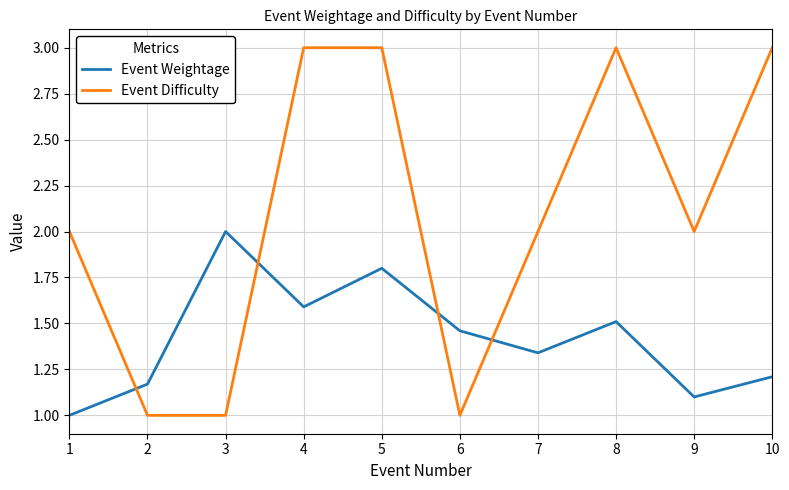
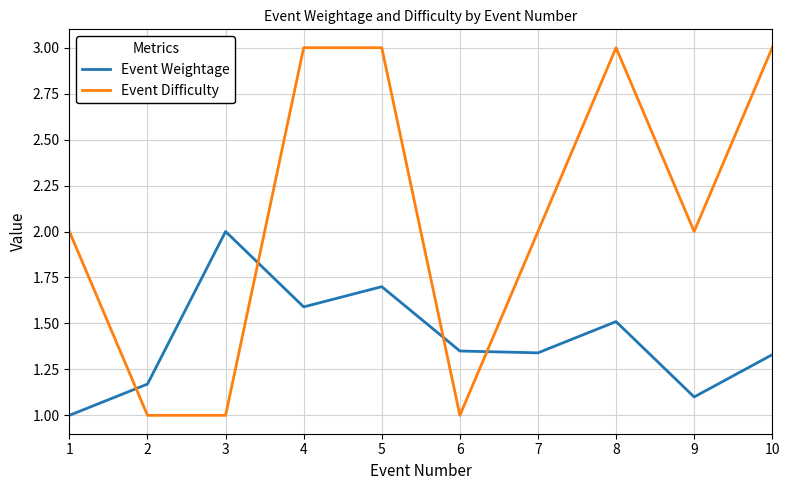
  {
    "Event Weightage": {
      "1": 1.00,
      "2": 1.17,
      "3": 2.00,
      "4": 1.59,
-     "5": 1.8,
-     "6": 1.46,
+     "5": 1.7,
+     "6": 1.35,
      "7": 1.34,
      "8": 1.51,
      "9": 1.10,
-     "10": 1.21
+     "10": 1.33
    },
    "Event Difficulty": {
      "1": 2.00,
      "2": 1.00,
      "3": 1.00,
      "4": 3.00,
      "5": 3.00,
      "6": 1.00,
      "7": 2.00,
      "8": 3.00,
      "9": 2.00,
      "10": 3.00
    }
  }
